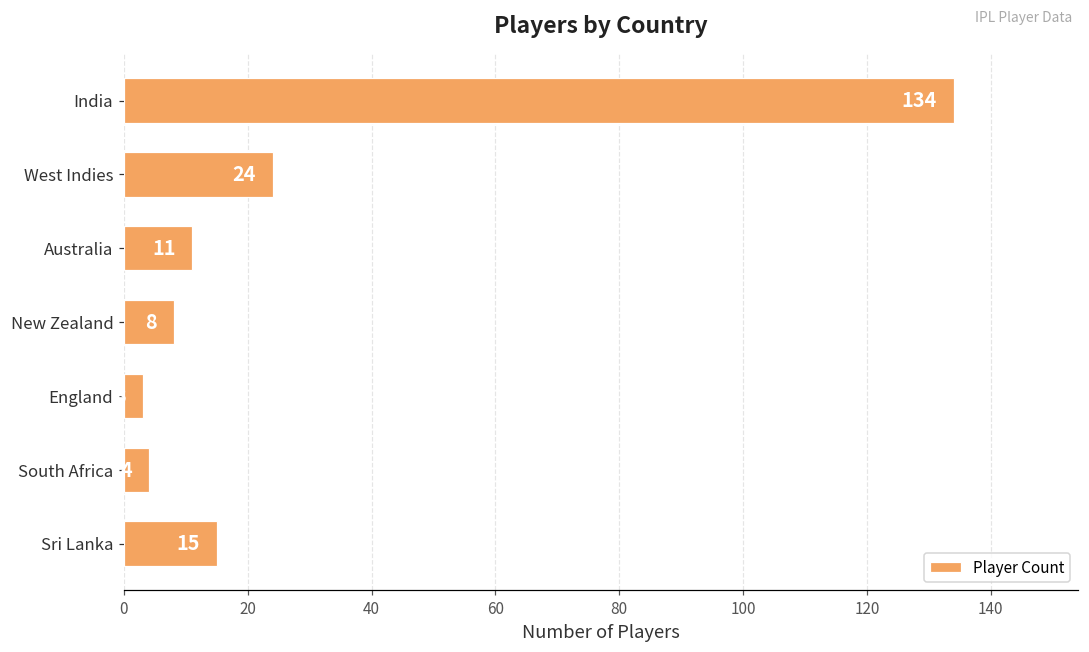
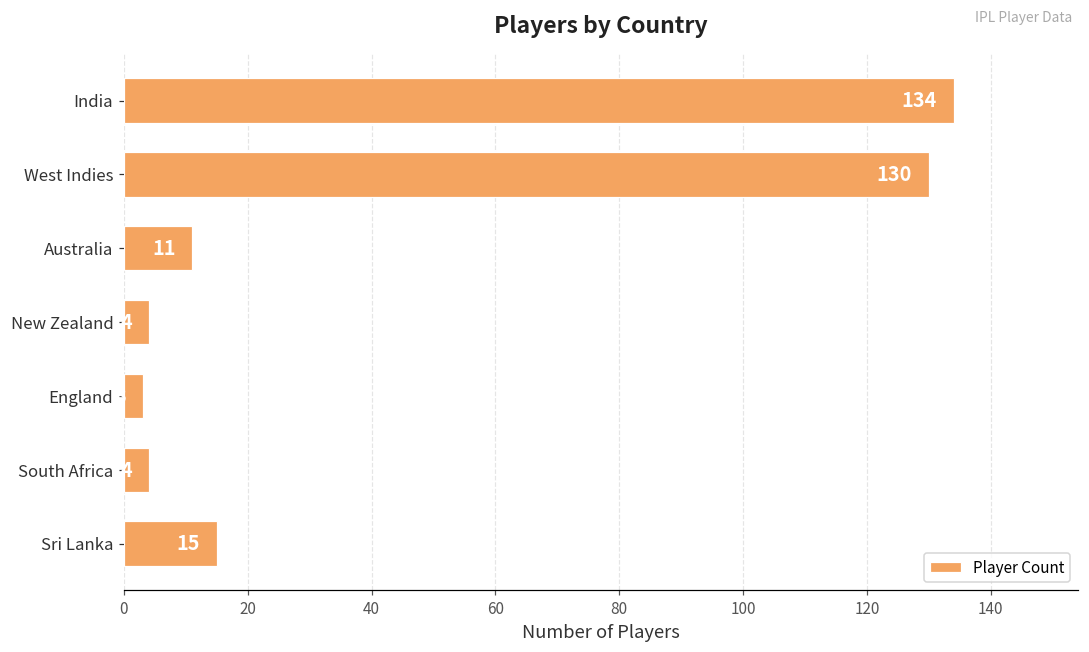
  {
    "India": 134,
-   "West Indies": 24,
+   "West Indies": 130,
    "Australia": 11,
-   "New Zealand": 8,
+   "New Zealand": 4,
    "Sri Lanka": 15
  }
